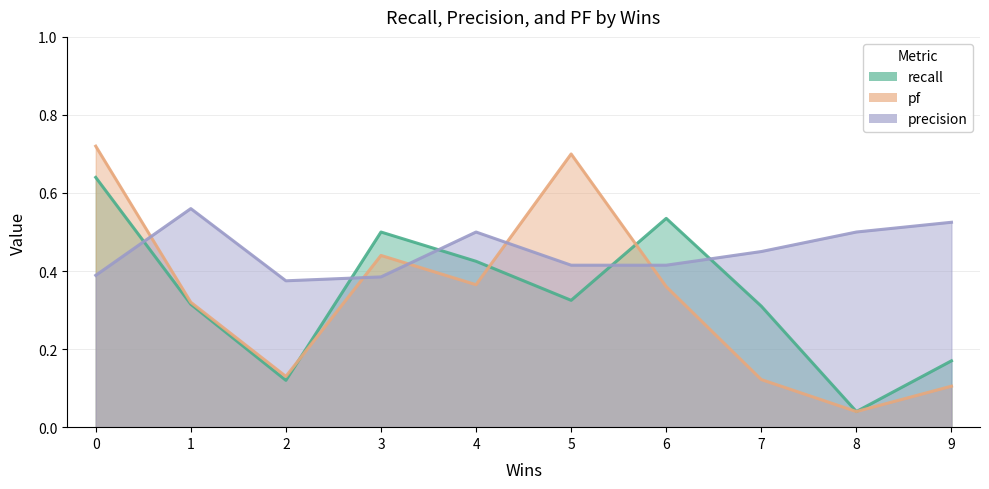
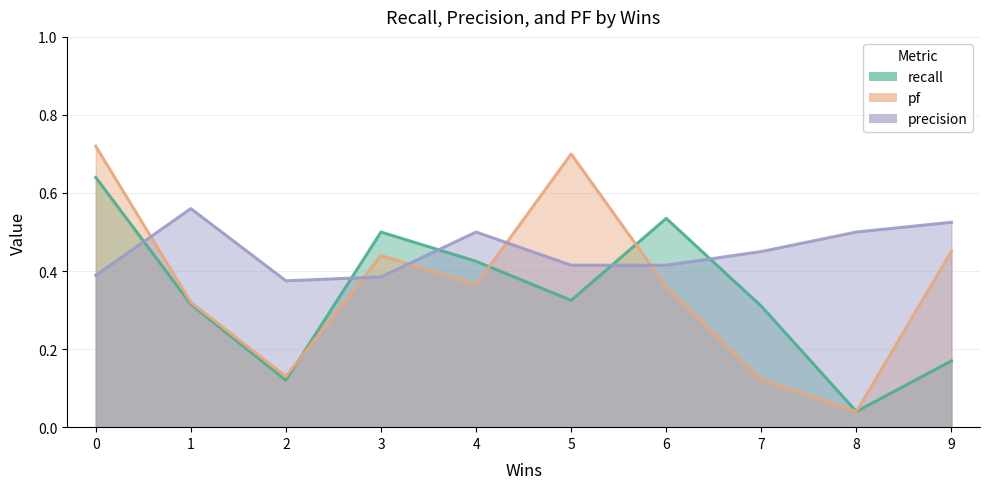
  {
    "recall": {
      "0": 0.64,
      "2": 0.12,
      "3": 0.50,
      "4": 0.43,
      "5": 0.33,
      "6": 0.54,
      "7": 0.31,
      "9": 0.17
    },
    "pf": {
      "0": 0.72,
      "2": 0.13,
      "3": 0.44,
      "4": 0.37,
      "5": 0.70,
      "6": 0.36,
      "7": 0.12,
-     "9": 0.11
+     "9": 0.45
    },
    "precision": {
      "0": 0.39,
      "1": 0.56,
      "2": 0.38,
      "3": 0.39,
      "4": 0.50,
      "5": 0.42,
      "6": 0.42,
      "7": 0.45,
      "8": 0.50,
      "9": 0.53
    }
  }
